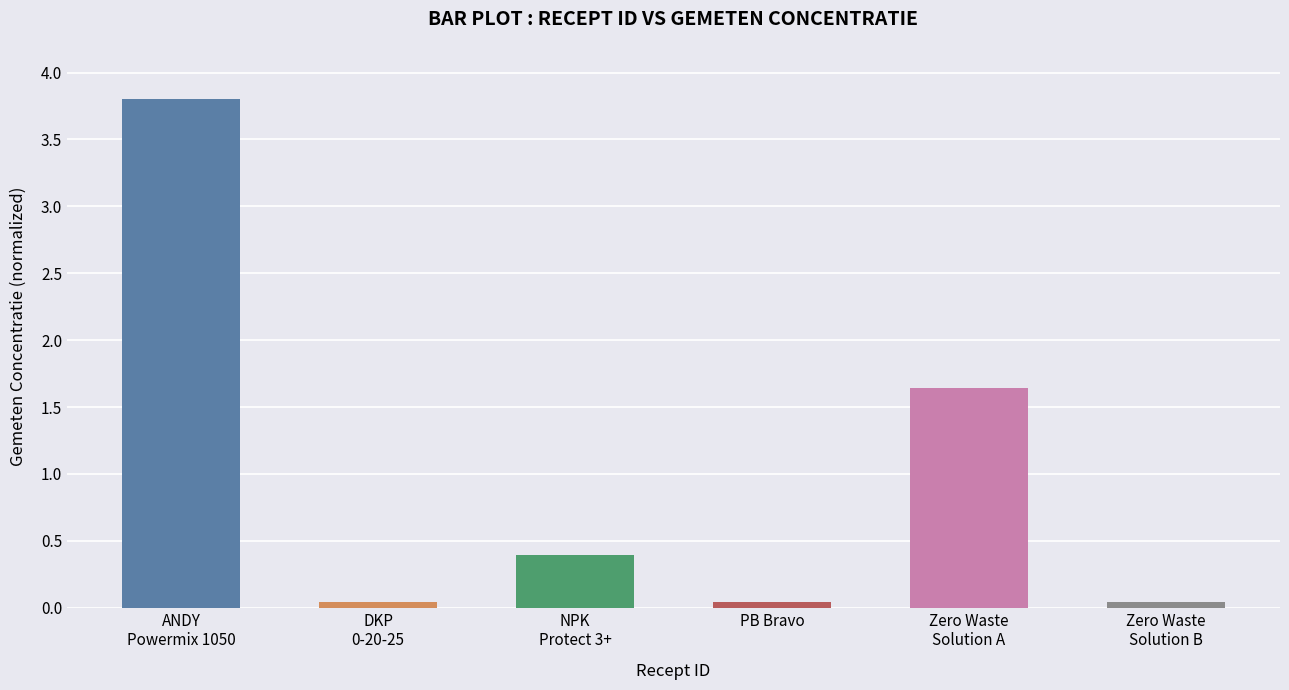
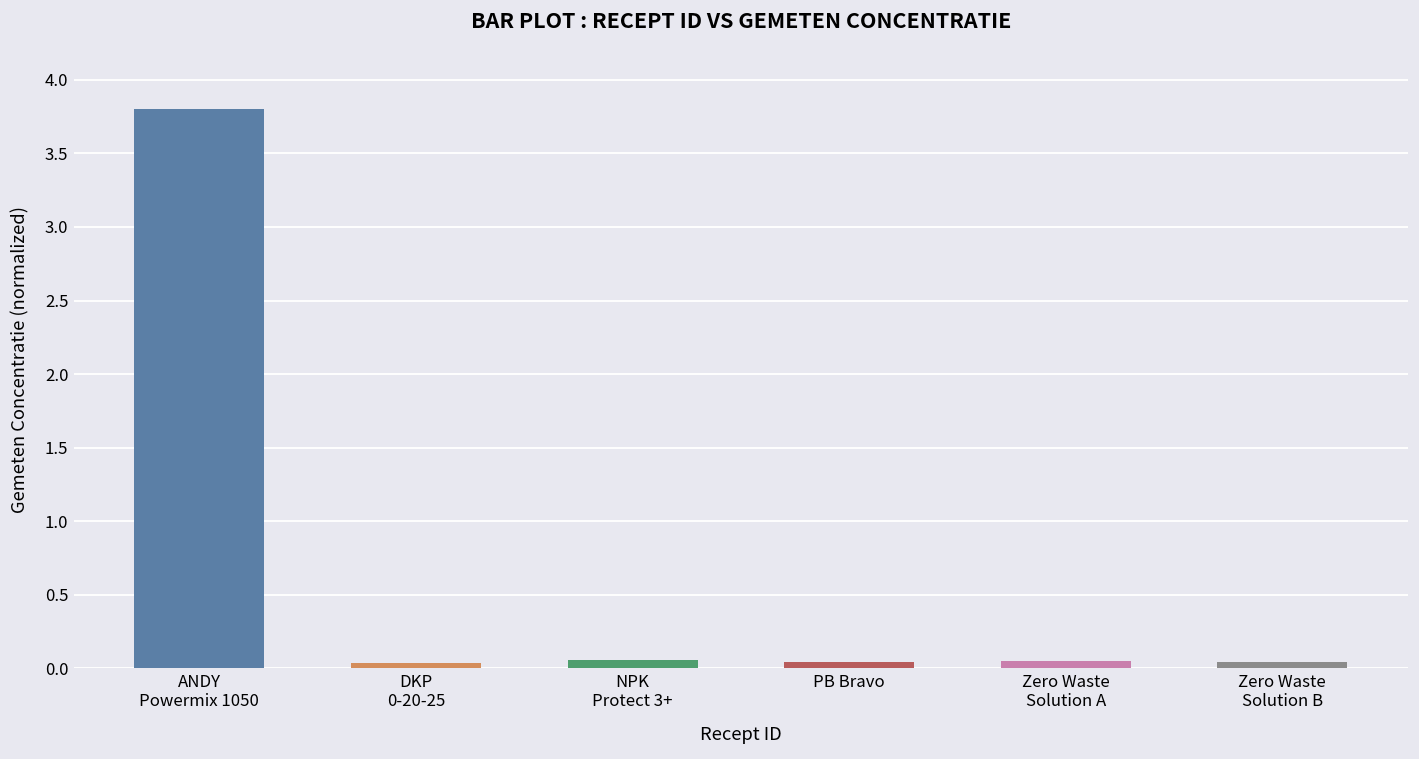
  {
    "ANDY Powermix 1050": 3.80,
    "DKP 0-20-25": 0.04,
-   "NPK Protect 3+": 0.40,
+   "NPK Protect 3+": 0.06,
    "PB Bravo": 0.04,
-   "Zero Waste Solution A": 1.64,
+   "Zero Waste Solution A": 0.05,
    "Zero Waste Solution B": 0.04
  }
